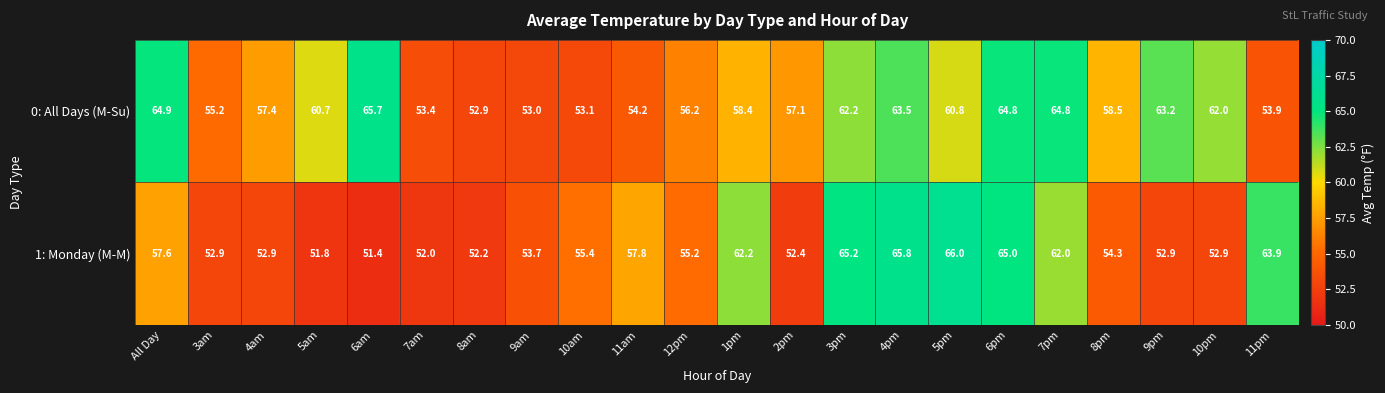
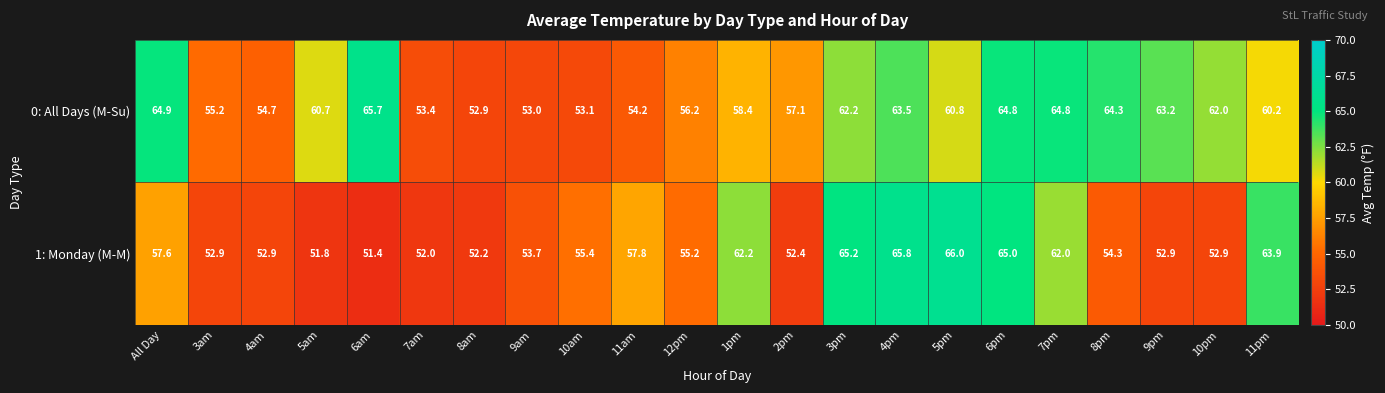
  {
    "0: All Days (M-Su)": {
      "All Day": 64.9,
      "3am": 55.2,
-     "4am": 57.4,
+     "4am": 54.7,
      "5am": 60.7,
      "6am": 65.7,
      "7am": 53.4,
      "8am": 52.9,
      "9am": 53.0,
      "10am": 53.1,
      "11am": 54.2,
      "12pm": 56.2,
      "1pm": 58.4,
      "2pm": 57.1,
      "3pm": 62.2,
      "4pm": 63.5,
      "5pm": 60.8,
      "6pm": 64.8,
      "7pm": 64.8,
-     "8pm": 58.5,
+     "8pm": 64.3,
      "9pm": 63.2,
      "10pm": 62.0,
-     "11pm": 53.9
+     "11pm": 60.2
    },
    "1: Monday (M-M)": {
      "All Day": 57.6,
      "3am": 52.9,
      "4am": 52.9,
      "5am": 51.8,
      "6am": 51.4,
      "7am": 52.0,
      "8am": 52.2,
      "9am": 53.7,
      "10am": 55.4,
      "11am": 57.8,
      "12pm": 55.2,
      "1pm": 62.2,
      "2pm": 52.4,
      "3pm": 65.2,
      "4pm": 65.8,
      "5pm": 66.0,
      "6pm": 65.0,
      "7pm": 62.0,
      "8pm": 54.3,
      "9pm": 52.9,
      "10pm": 52.9,
      "11pm": 63.9
    }
  }
